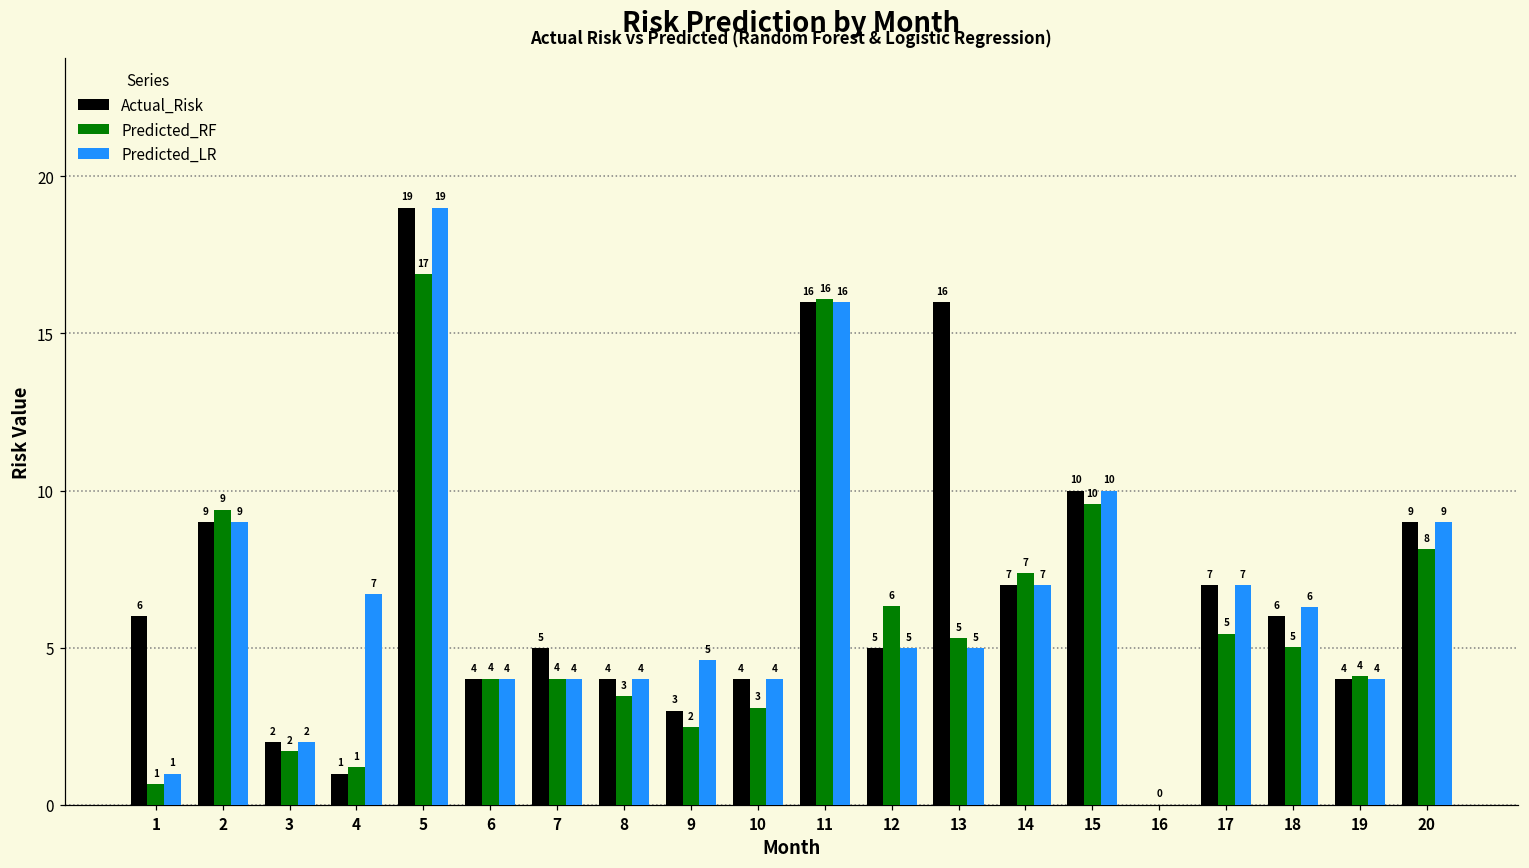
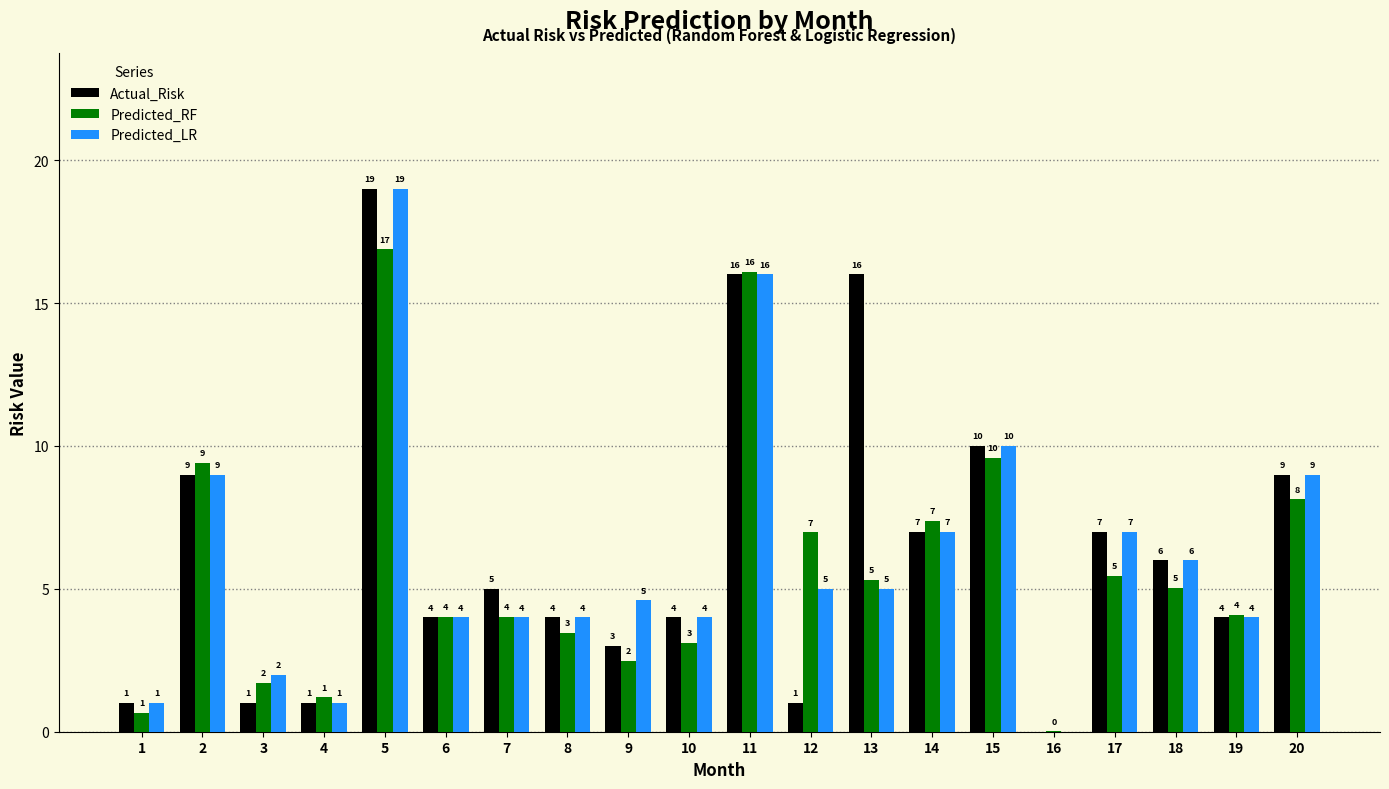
  {
    "Actual_Risk": {
-     "1": 6,
+     "1": 1,
      "2": 9,
-     "3": 2,
+     "3": 1,
      "4": 1,
      "5": 19,
      "6": 4,
      "7": 5,
      "8": 4,
      "9": 3,
      "10": 4,
      "11": 16,
-     "12": 5,
+     "12": 1,
      "13": 16,
      "14": 7,
      "15": 10,
      "17": 7,
      "18": 6,
      "19": 4,
      "20": 9
    },
    "Predicted_RF": {
      "1": 1,
      "2": 9,
      "3": 2,
      "4": 1,
      "5": 17,
      "6": 4,
      "7": 4,
      "8": 3,
      "9": 2,
      "10": 3,
      "11": 16,
-     "12": 6,
+     "12": 7,
      "13": 5,
      "14": 7,
      "15": 10,
      "16": 0,
      "17": 5,
      "18": 5,
      "19": 4,
      "20": 8
    },
    "Predicted_LR": {
      "1": 1,
      "2": 9,
      "3": 2,
-     "4": 7,
+     "4": 1,
      "5": 19,
      "6": 4,
      "7": 4,
      "8": 4,
      "9": 5,
      "10": 4,
      "11": 16,
      "12": 5,
      "13": 5,
      "14": 7,
      "15": 10,
      "17": 7,
-     "18": 6.3,
+     "18": 6.0,
      "19": 4,
      "20": 9
    }
  }
